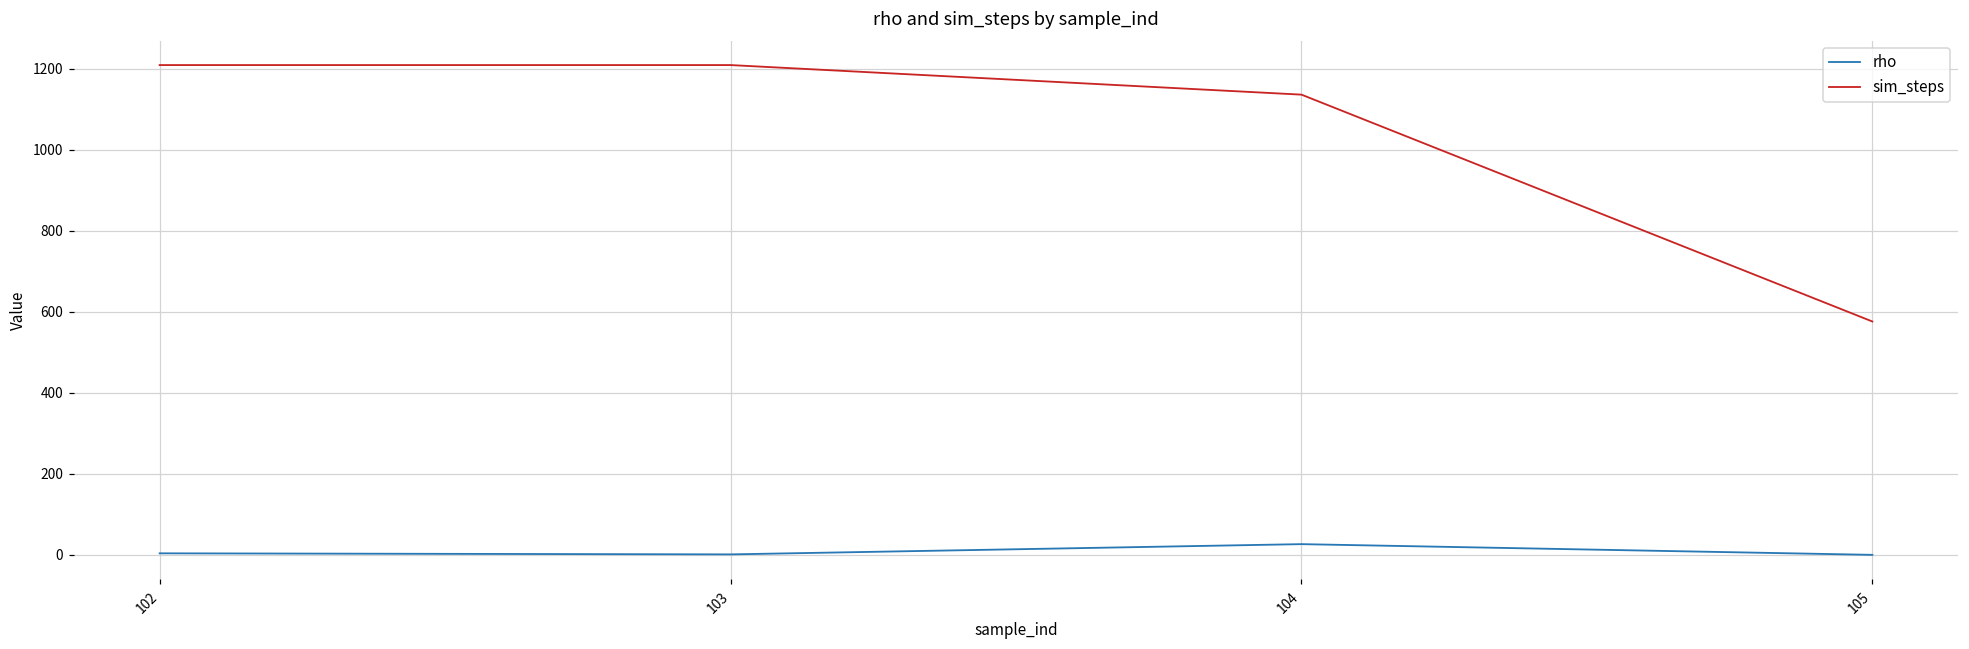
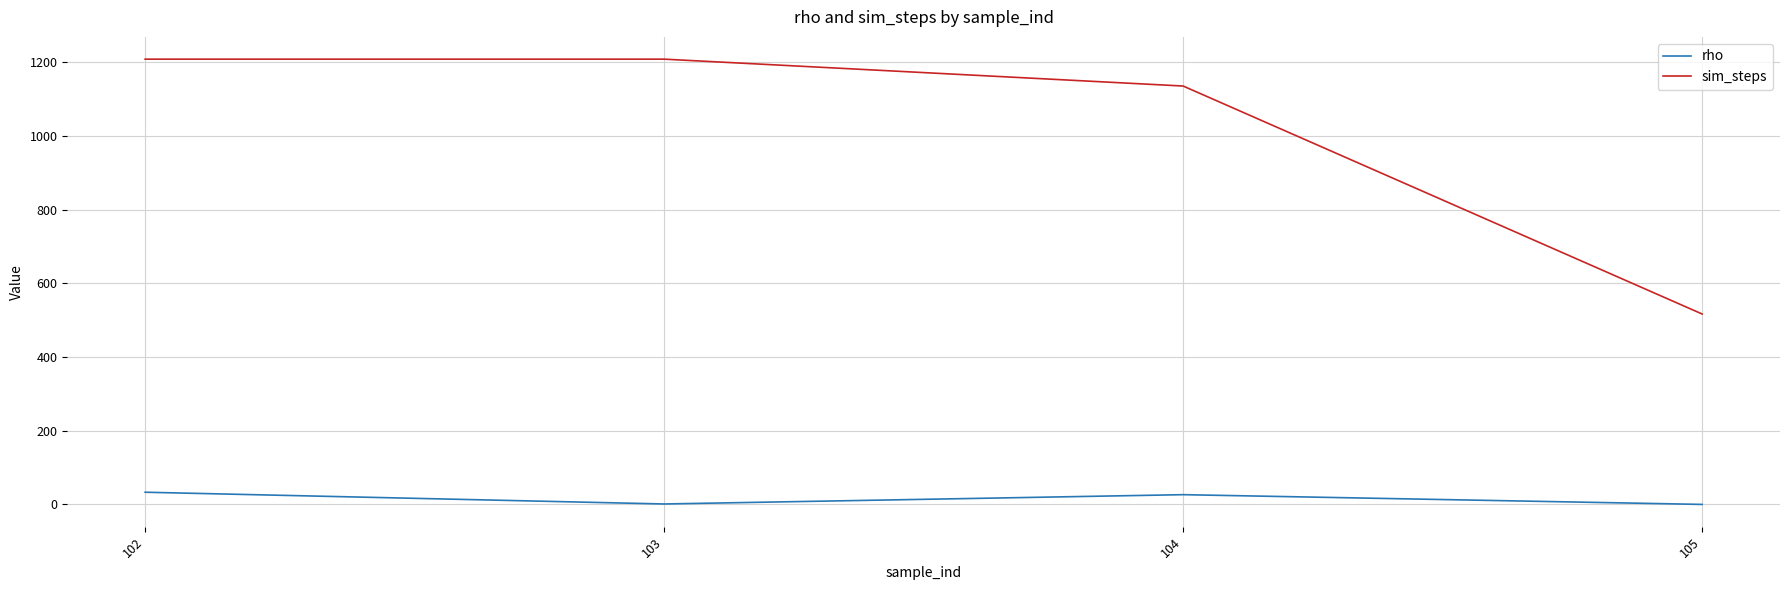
  {
    "rho": {
-     "102": 0,
+     "102": 30,
      "103": 0,
      "104": 30,
      "105": 0
    },
    "sim_steps": {
      "102": 1210,
      "103": 1210,
      "104": 1140,
-     "105": 580
+     "105": 520
    }
  }
